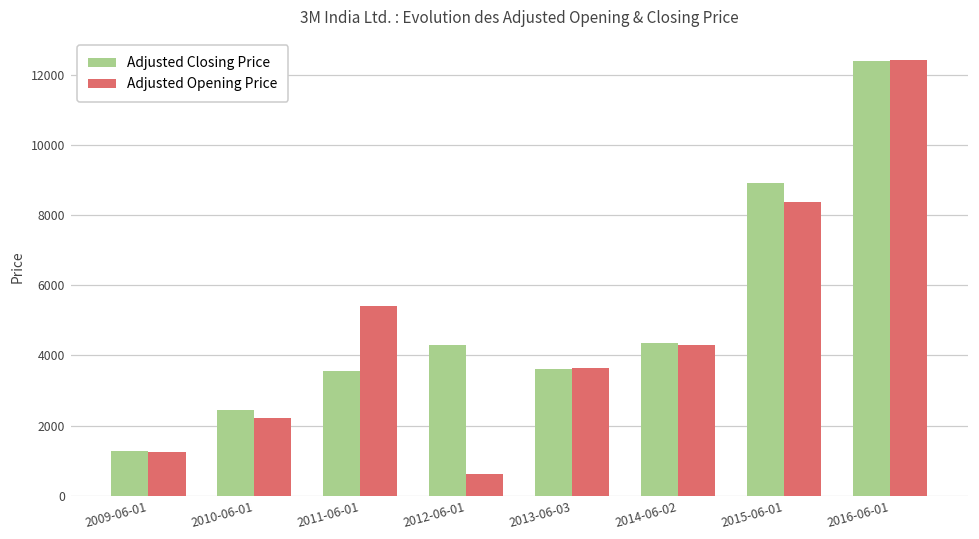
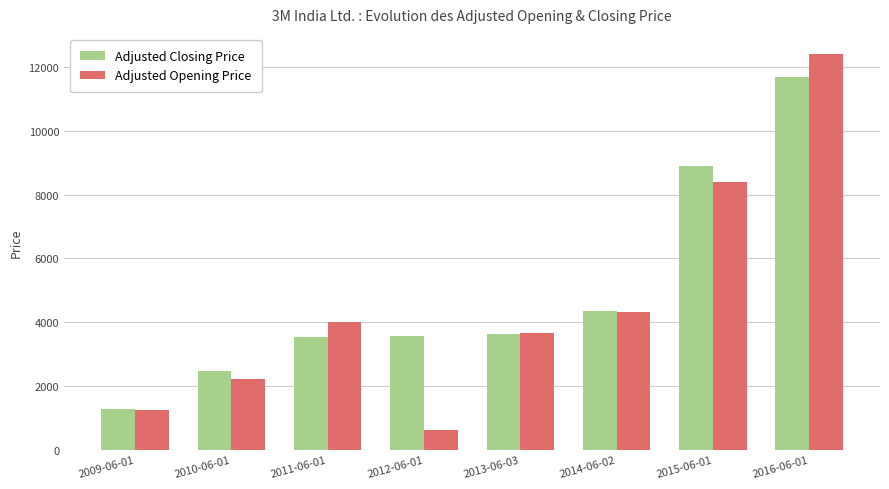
  {
    "Adjusted Closing Price": {
      "2009-06-01": 1300,
      "2010-06-01": 2500,
      "2011-06-01": 3500,
-     "2012-06-01": 4300,
+     "2012-06-01": 3600,
      "2013-06-03": 3600,
      "2014-06-02": 4300,
      "2015-06-01": 8900,
-     "2016-06-01": 12400
+     "2016-06-01": 11700
    },
    "Adjusted Opening Price": {
      "2009-06-01": 1300,
      "2010-06-01": 2200,
-     "2011-06-01": 5400,
+     "2011-06-01": 4000,
      "2012-06-01": 600,
      "2013-06-03": 3700,
      "2014-06-02": 4300,
      "2015-06-01": 8400,
      "2016-06-01": 12400
    }
  }
